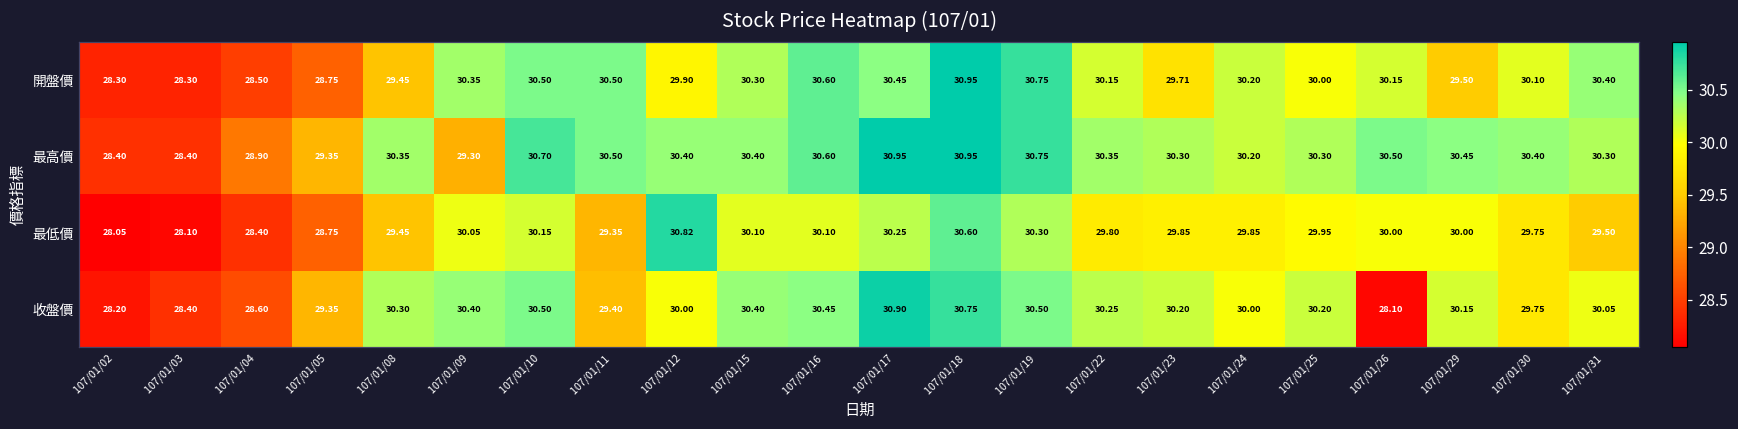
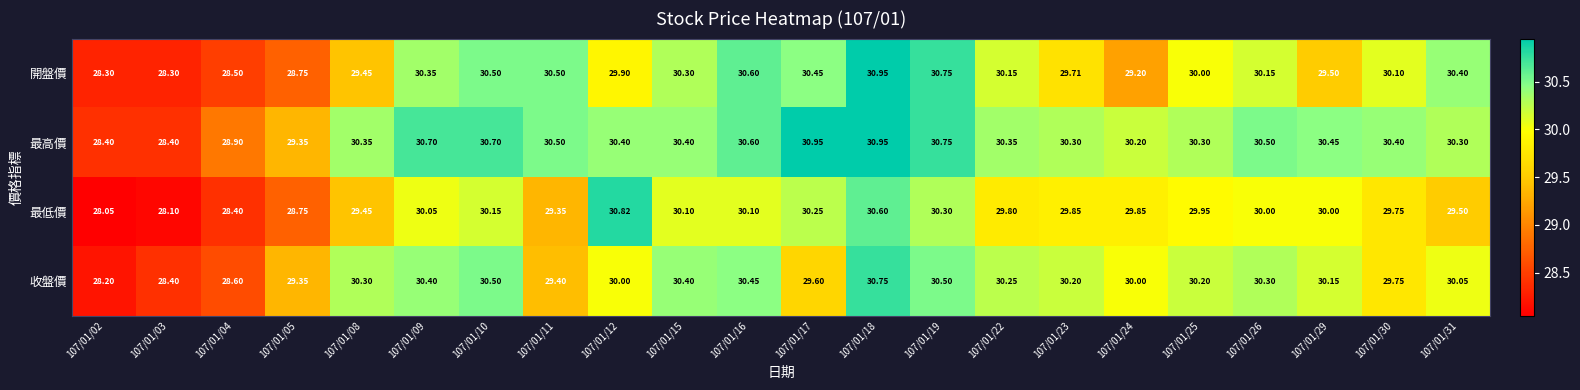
  {
    "開盤價": {
      "107/01/02": 28.30,
      "107/01/03": 28.30,
      "107/01/04": 28.50,
      "107/01/05": 28.75,
      "107/01/08": 29.45,
      "107/01/09": 30.35,
      "107/01/10": 30.50,
      "107/01/11": 30.50,
      "107/01/12": 29.90,
      "107/01/15": 30.30,
      "107/01/16": 30.60,
      "107/01/17": 30.45,
      "107/01/18": 30.95,
      "107/01/19": 30.75,
      "107/01/22": 30.15,
      "107/01/23": 29.71,
-     "107/01/24": 30.20,
+     "107/01/24": 29.20,
      "107/01/25": 30.00,
      "107/01/26": 30.15,
      "107/01/29": 29.50,
      "107/01/30": 30.10,
      "107/01/31": 30.40
    },
    "最高價": {
      "107/01/02": 28.40,
      "107/01/03": 28.40,
      "107/01/04": 28.90,
      "107/01/05": 29.35,
      "107/01/08": 30.35,
-     "107/01/09": 29.30,
+     "107/01/09": 30.70,
      "107/01/10": 30.70,
      "107/01/11": 30.50,
      "107/01/12": 30.40,
      "107/01/15": 30.40,
      "107/01/16": 30.60,
      "107/01/17": 30.95,
      "107/01/18": 30.95,
      "107/01/19": 30.75,
      "107/01/22": 30.35,
      "107/01/23": 30.30,
      "107/01/24": 30.20,
      "107/01/25": 30.30,
      "107/01/26": 30.50,
      "107/01/29": 30.45,
      "107/01/30": 30.40,
      "107/01/31": 30.30
    },
    "最低價": {
      "107/01/02": 28.05,
      "107/01/03": 28.10,
      "107/01/04": 28.40,
      "107/01/05": 28.75,
      "107/01/08": 29.45,
      "107/01/09": 30.05,
      "107/01/10": 30.15,
      "107/01/11": 29.35,
      "107/01/12": 30.82,
      "107/01/15": 30.10,
      "107/01/16": 30.10,
      "107/01/17": 30.25,
      "107/01/18": 30.60,
      "107/01/19": 30.30,
      "107/01/22": 29.80,
      "107/01/23": 29.85,
      "107/01/24": 29.85,
      "107/01/25": 29.95,
      "107/01/26": 30.00,
      "107/01/29": 30.00,
      "107/01/30": 29.75,
      "107/01/31": 29.50
    },
    "收盤價": {
      "107/01/02": 28.20,
      "107/01/03": 28.40,
      "107/01/04": 28.60,
      "107/01/05": 29.35,
      "107/01/08": 30.30,
      "107/01/09": 30.40,
      "107/01/10": 30.50,
      "107/01/11": 29.40,
      "107/01/12": 30.00,
      "107/01/15": 30.40,
      "107/01/16": 30.45,
-     "107/01/17": 30.90,
+     "107/01/17": 29.60,
      "107/01/18": 30.75,
      "107/01/19": 30.50,
      "107/01/22": 30.25,
      "107/01/23": 30.20,
      "107/01/24": 30.00,
      "107/01/25": 30.20,
-     "107/01/26": 28.10,
+     "107/01/26": 30.30,
      "107/01/29": 30.15,
      "107/01/30": 29.75,
      "107/01/31": 30.05
    }
  }
